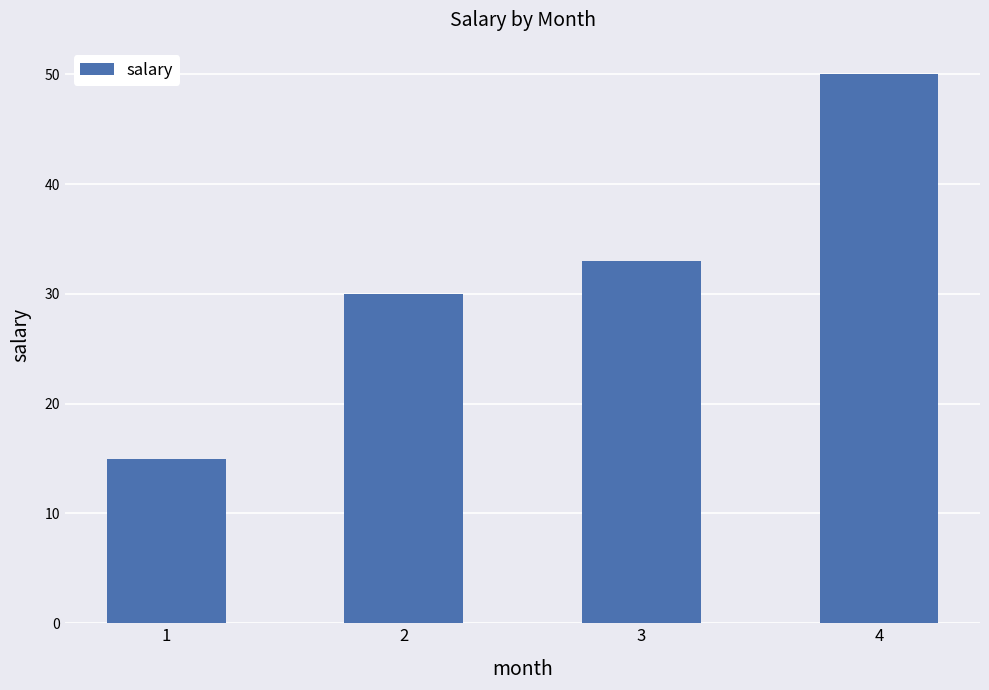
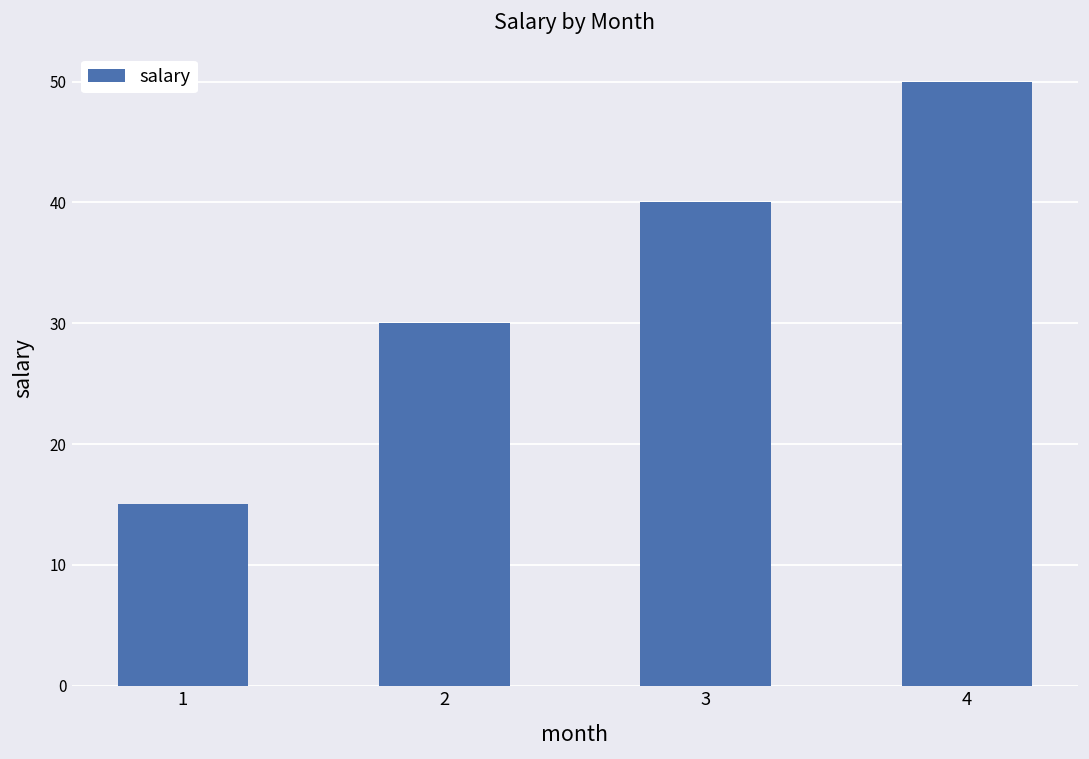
  {
    "1": 15,
    "2": 30,
-   "3": 33,
+   "3": 40,
    "4": 50
  }
